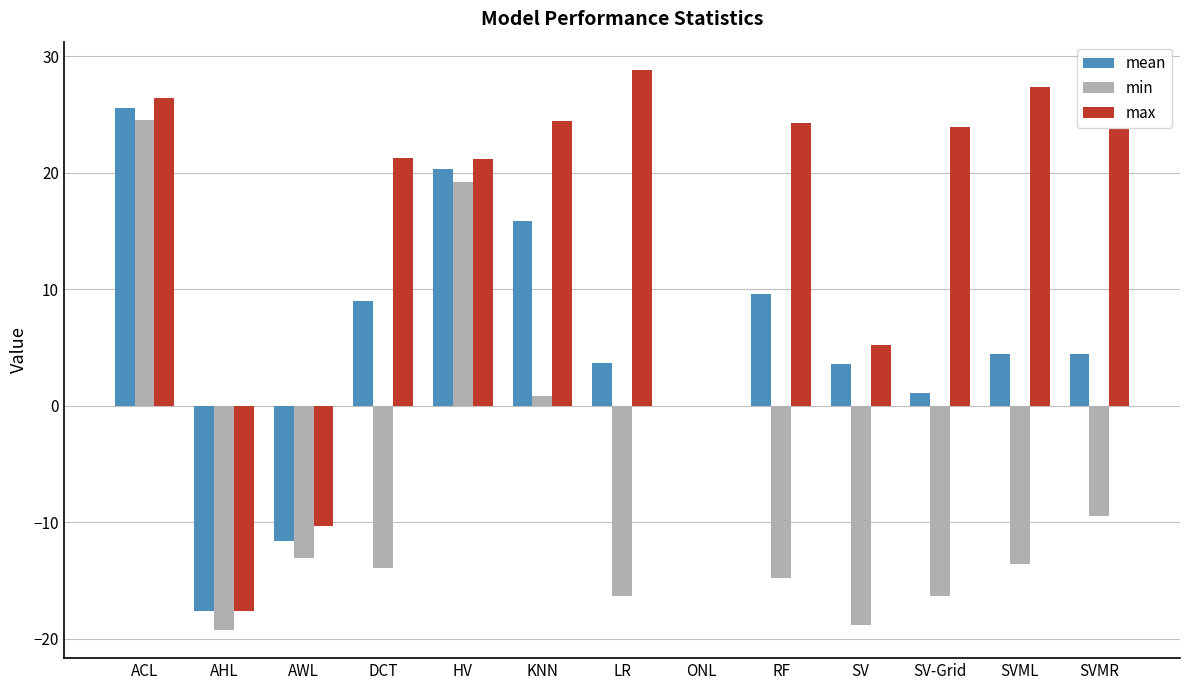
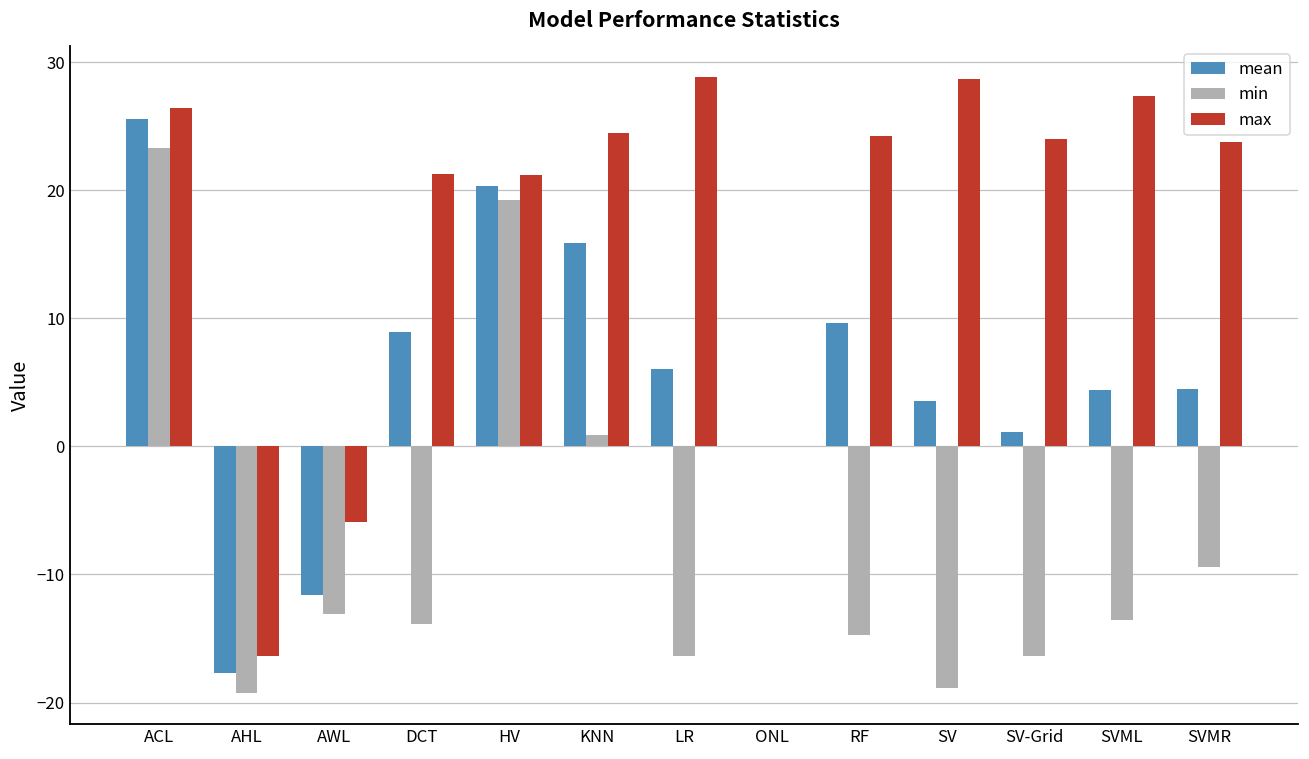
  {
    "mean": {
      "ACL": 25.6,
      "AHL": -17.7,
      "AWL": -11.6,
      "DCT": 9.0,
      "HV": 20.3,
      "KNN": 15.9,
-     "LR": 3.7,
+     "LR": 6.0,
      "ONL": 0.0,
      "RF": 9.6,
      "SV": 3.6,
      "SV-Grid": 1.1,
      "SVML": 4.4,
      "SVMR": 4.5
    },
    "min": {
-     "ACL": 24.6,
+     "ACL": 23.3,
      "AHL": -19.3,
      "AWL": -13.1,
      "DCT": -13.9,
      "HV": 19.2,
      "KNN": 0.9,
      "LR": -16.3,
      "ONL": 0.0,
      "RF": -14.8,
      "SV": -18.9,
      "SV-Grid": -16.3,
      "SVML": -13.6,
      "SVMR": -9.4
    },
    "max": {
      "ACL": 26.4,
-     "AHL": -17.7,
-     "AWL": -10.3,
+     "AHL": -16.3,
+     "AWL": -5.9,
      "DCT": 21.3,
      "HV": 21.2,
      "KNN": 24.5,
      "LR": 28.9,
      "ONL": 0.0,
      "RF": 24.3,
-     "SV": 5.2,
+     "SV": 28.6,
      "SV-Grid": 24.0,
      "SVML": 27.3,
      "SVMR": 23.8
    }
  }
